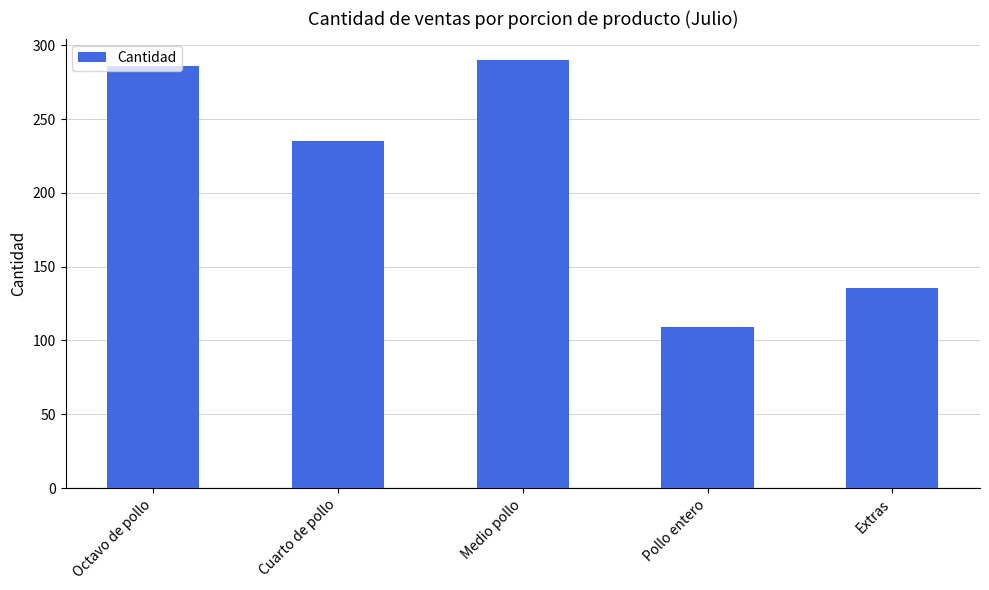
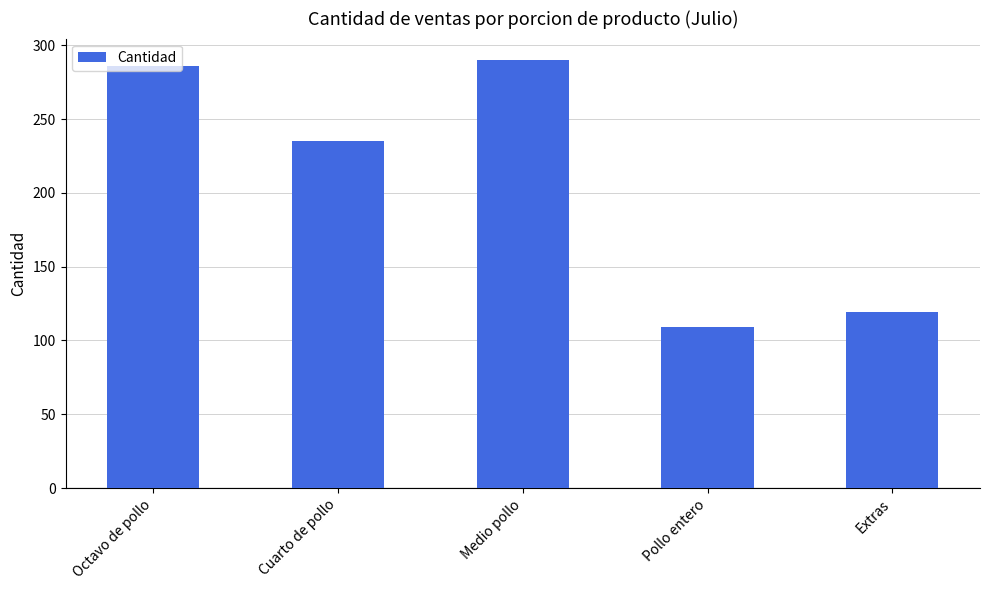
  {
    "Cuarto de pollo": 235,
    "Medio pollo": 290,
    "Pollo entero": 109,
-   "Extras": 135
+   "Extras": 119
  }
